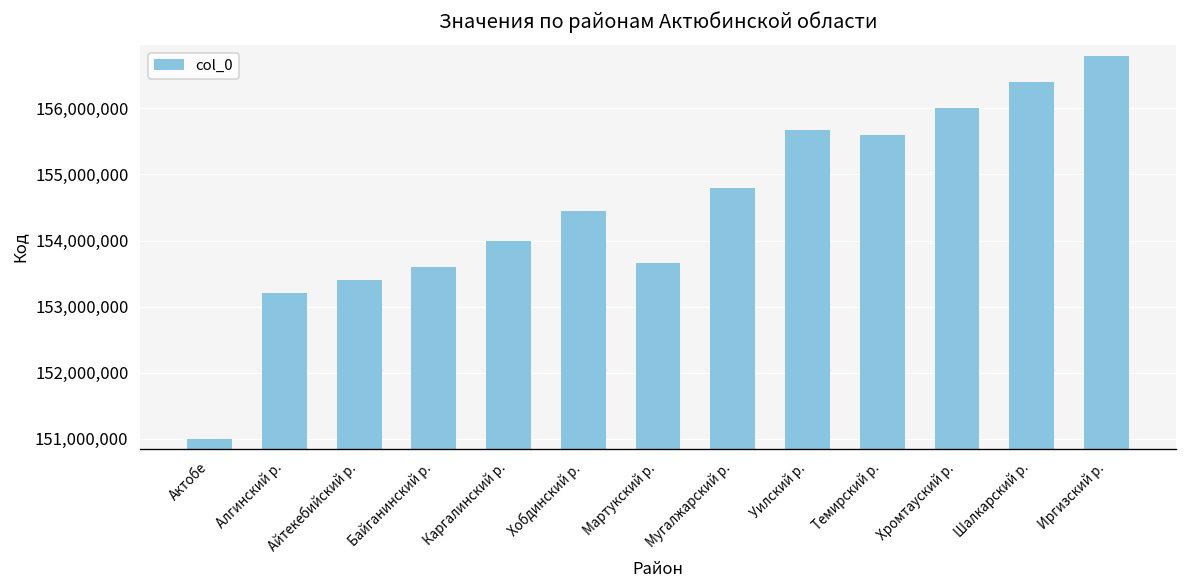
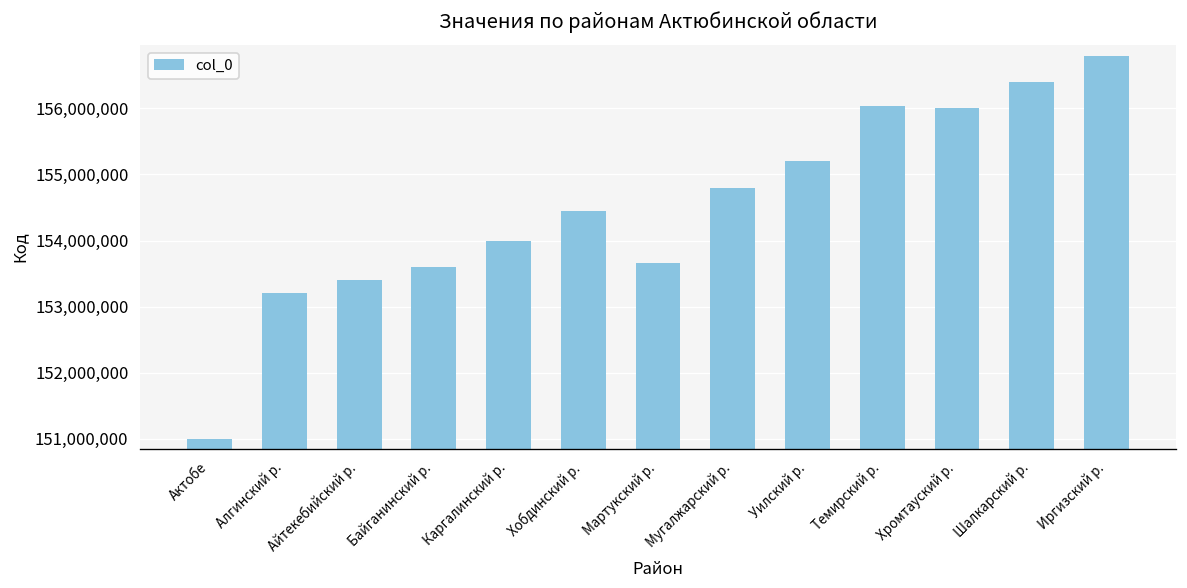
  {
    "Актобе": "151,000,000",
    "Алгинский р.": "153,200,000",
    "Айтекебийский р.": "153,400,000",
    "Байганинский р.": "153,600,000",
    "Каргалинский р.": "154,000,000",
    "Хобдинский р.": "154,500,000",
    "Мартукский р.": "153,700,000",
    "Мугалжарский р.": "154,800,000",
-   "Уилский р.": "155,700,000",
-   "Темирский р.": "155,600,000",
+   "Уилский р.": "155,200,000",
+   "Темирский р.": "156,000,000",
    "Хромтауский р.": "156,000,000",
    "Шалкарский р.": "156,400,000",
    "Иргизский р.": "156,800,000"
  }
